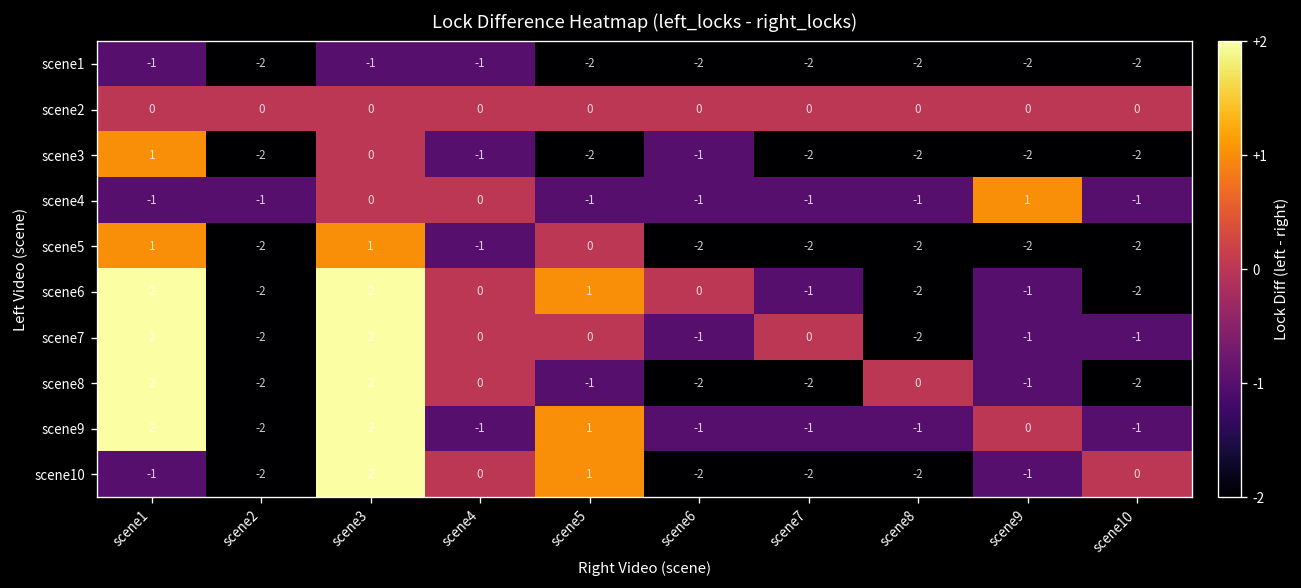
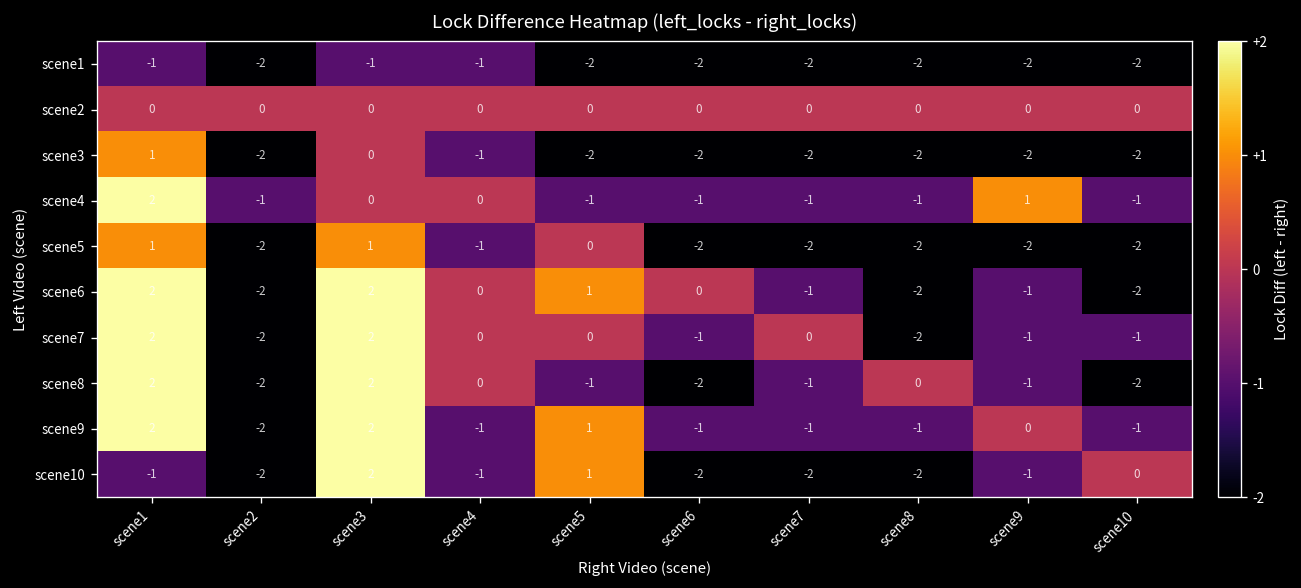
  {
    "scene1": {
      "scene1": -1,
      "scene2": -2,
      "scene3": -1,
      "scene4": -1,
      "scene5": -2,
      "scene6": -2,
      "scene7": -2,
      "scene8": -2,
      "scene9": -2,
      "scene10": -2
    },
    "scene2": {
      "scene1": 0,
      "scene2": 0,
      "scene3": 0,
      "scene4": 0,
      "scene5": 0,
      "scene6": 0,
      "scene7": 0,
      "scene8": 0,
      "scene9": 0,
      "scene10": 0
    },
    "scene3": {
      "scene1": 1,
      "scene2": -2,
      "scene3": 0,
      "scene4": -1,
      "scene5": -2,
-     "scene6": -1,
+     "scene6": -2,
      "scene7": -2,
      "scene8": -2,
      "scene9": -2,
      "scene10": -2
    },
    "scene4": {
-     "scene1": -1,
+     "scene1": 2,
      "scene2": -1,
      "scene3": 0,
      "scene4": 0,
      "scene5": -1,
      "scene6": -1,
      "scene7": -1,
      "scene8": -1,
      "scene9": 1,
      "scene10": -1
    },
    "scene5": {
      "scene1": 1,
      "scene2": -2,
      "scene3": 1,
      "scene4": -1,
      "scene5": 0,
      "scene6": -2,
      "scene7": -2,
      "scene8": -2,
      "scene9": -2,
      "scene10": -2
    },
    "scene6": {
      "scene1": 2,
      "scene2": -2,
      "scene3": 2,
      "scene4": 0,
      "scene5": 1,
      "scene6": 0,
      "scene7": -1,
      "scene8": -2,
      "scene9": -1,
      "scene10": -2
    },
    "scene7": {
      "scene1": 2,
      "scene2": -2,
      "scene3": 2,
      "scene4": 0,
      "scene5": 0,
      "scene6": -1,
      "scene7": 0,
      "scene8": -2,
      "scene9": -1,
      "scene10": -1
    },
    "scene8": {
      "scene1": 2,
      "scene2": -2,
      "scene3": 2,
      "scene4": 0,
      "scene5": -1,
      "scene6": -2,
-     "scene7": -2,
+     "scene7": -1,
      "scene8": 0,
      "scene9": -1,
      "scene10": -2
    },
    "scene9": {
      "scene1": 2,
      "scene2": -2,
      "scene3": 2,
      "scene4": -1,
      "scene5": 1,
      "scene6": -1,
      "scene7": -1,
      "scene8": -1,
      "scene9": 0,
      "scene10": -1
    },
    "scene10": {
      "scene1": -1,
      "scene2": -2,
      "scene3": 2,
-     "scene4": 0,
+     "scene4": -1,
      "scene5": 1,
      "scene6": -2,
      "scene7": -2,
      "scene8": -2,
      "scene9": -1,
      "scene10": 0
    }
  }
